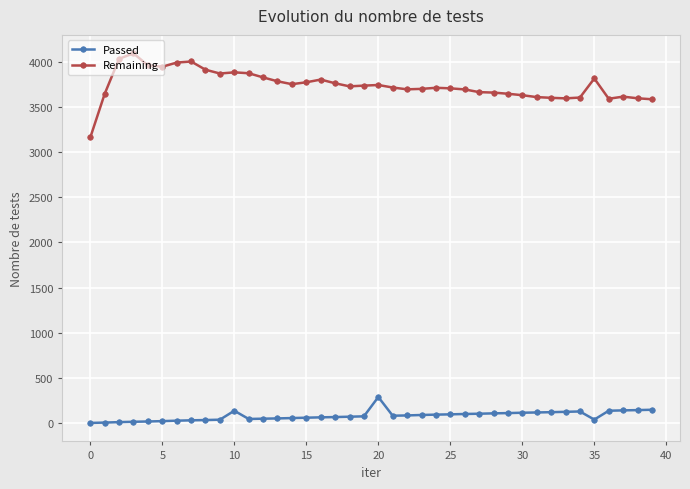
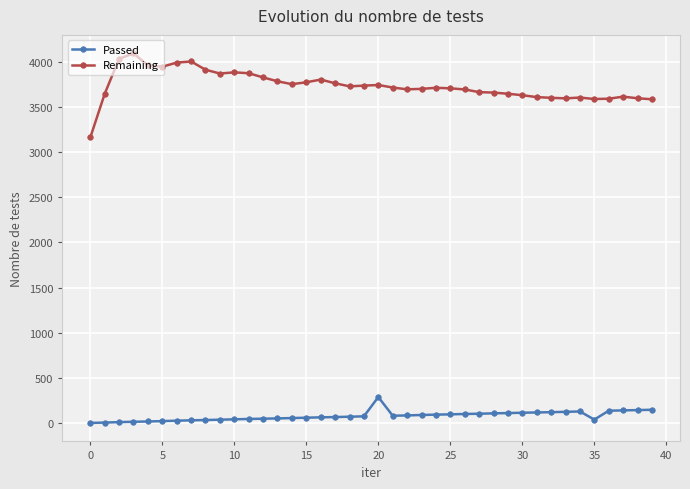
  {
    "Passed": {
      "0": 0,
      "5": 0,
-     "10": 100,
+     "10": 0,
      "15": 100,
      "20": 300,
      "25": 100,
      "30": 100,
      "35": 0
    },
    "Remaining": {
      "0": 3200,
      "10": 3900,
      "15": 3800,
      "20": 3700,
      "25": 3700,
      "30": 3600,
-     "35": 3800
+     "35": 3600
    }
  }
